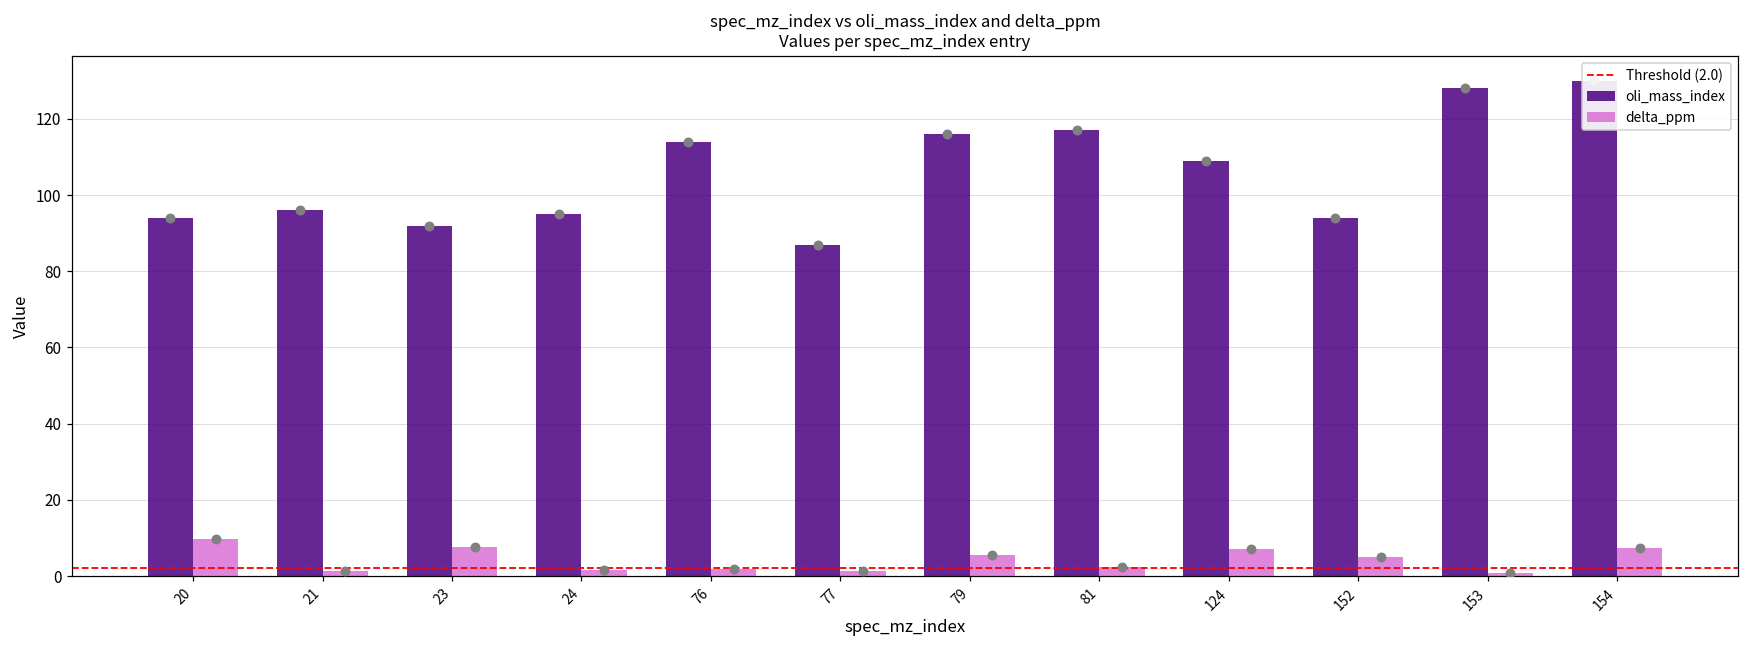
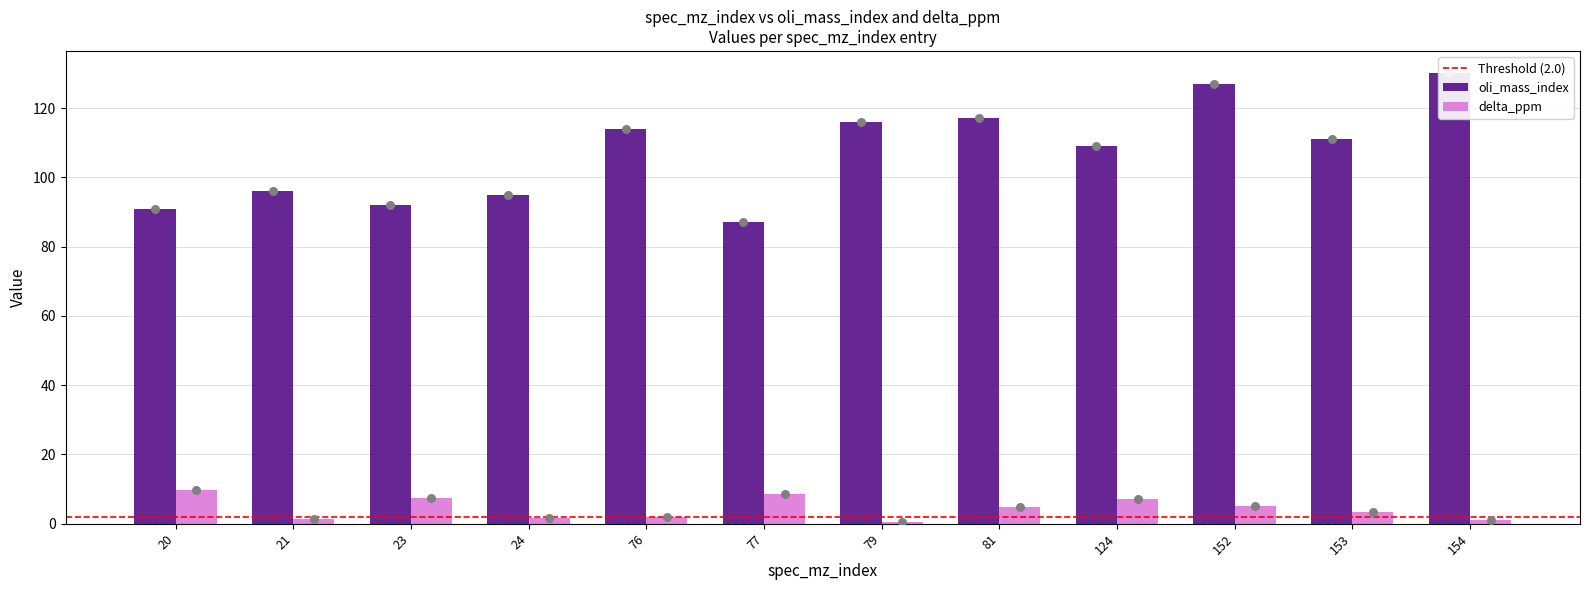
  {
    "oli_mass_index": {
-     "20": 94,
+     "20": 91,
      "21": 96,
      "23": 92,
      "24": 95,
      "76": 114,
      "77": 87,
      "79": 116,
      "81": 117,
      "124": 109,
-     "152": 94,
-     "153": 128
+     "152": 127,
+     "153": 111
    },
    "delta_ppm": {
      "20": 10,
      "21": 1,
      "23": 8,
      "24": 2,
      "76": 2,
-     "77": 1,
-     "79": 6,
-     "81": 2,
+     "77": 9,
+     "79": 0,
+     "81": 5,
      "124": 7,
      "152": 5,
-     "153": 1,
-     "154": 7
+     "153": 3,
+     "154": 1
    }
  }
